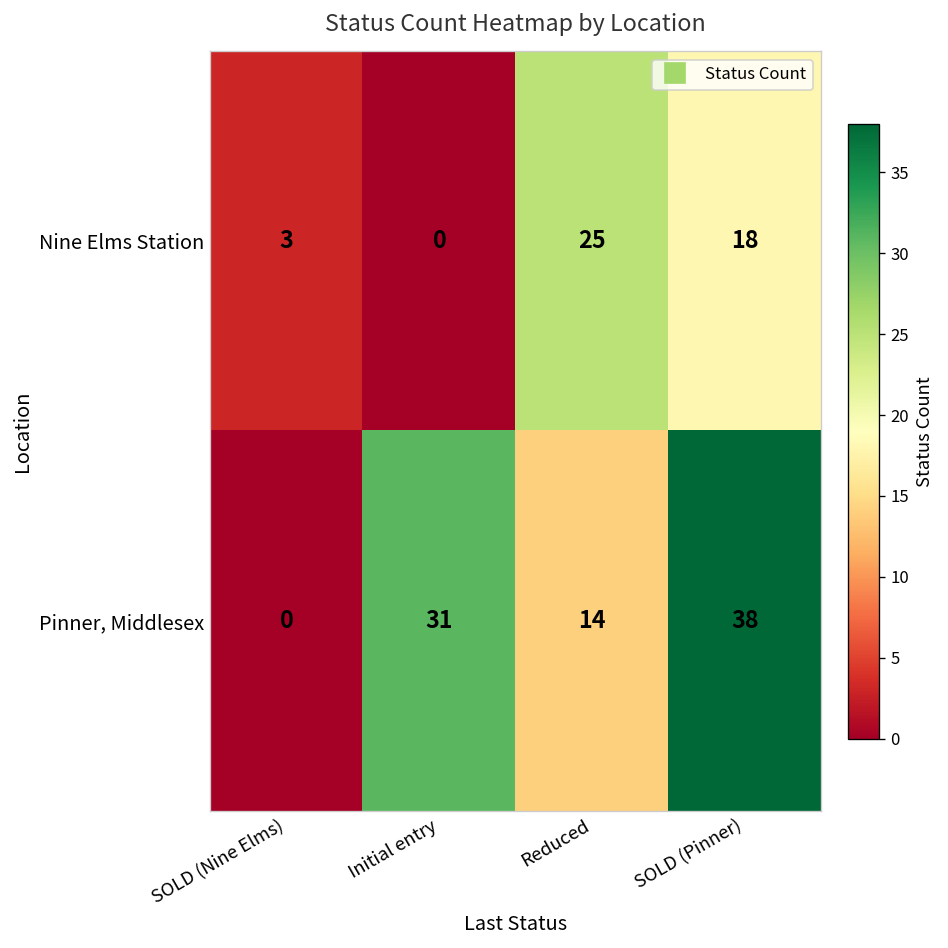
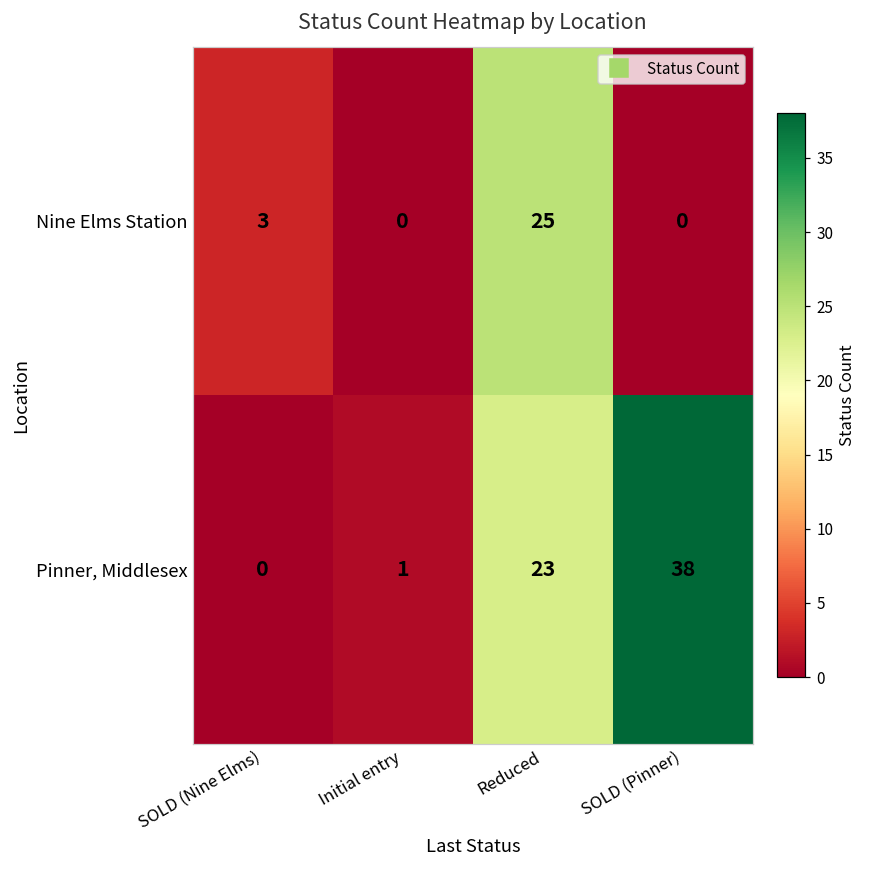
  {
    "Nine Elms Station": {
      "SOLD (Nine Elms)": 3,
      "Initial entry": 0,
      "Reduced": 25,
-     "SOLD (Pinner)": 18
+     "SOLD (Pinner)": 0
    },
    "Pinner, Middlesex": {
      "SOLD (Nine Elms)": 0,
-     "Initial entry": 31,
-     "Reduced": 14,
+     "Initial entry": 1,
+     "Reduced": 23,
      "SOLD (Pinner)": 38
    }
  }
